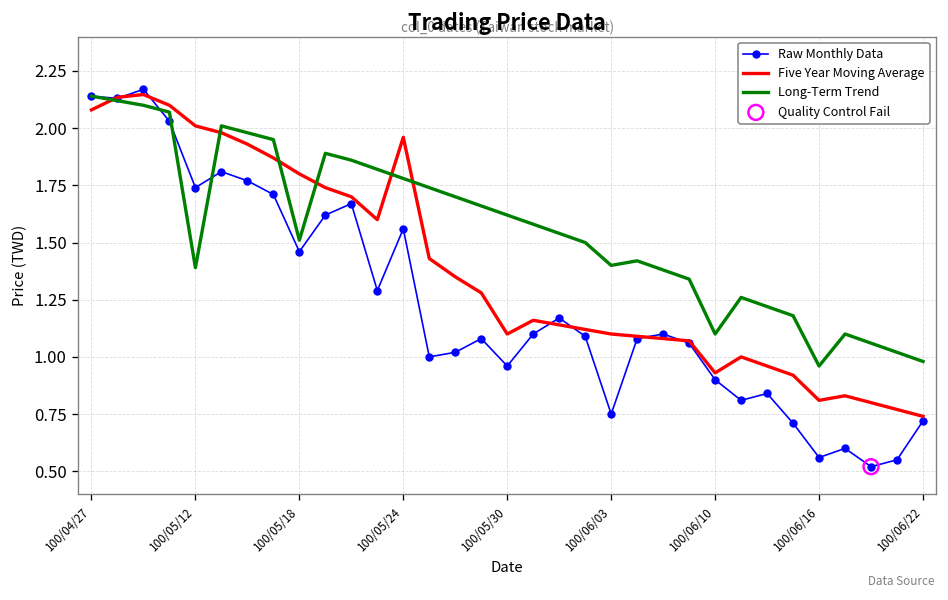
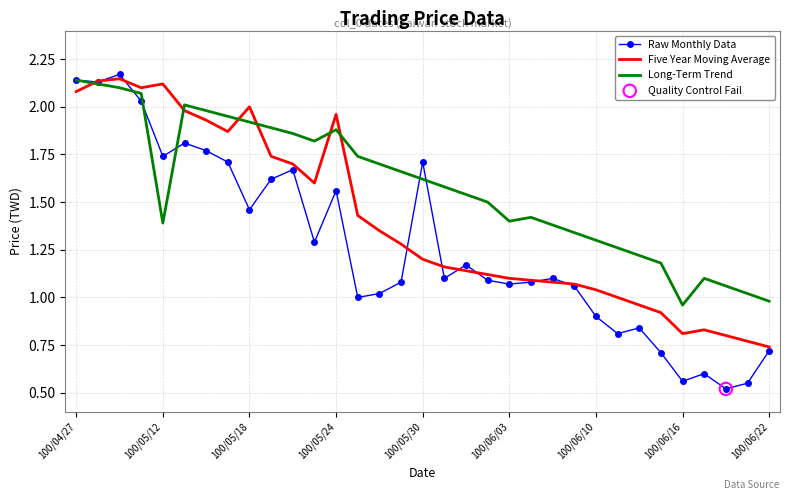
  {
    "Raw Monthly Data": {
      "100/05/12": 1.74,
      "100/05/18": 1.46,
      "100/05/24": 1.56,
-     "100/05/30": 0.96,
-     "100/06/03": 0.75,
+     "100/05/30": 1.71,
+     "100/06/03": 1.07,
      "100/06/10": 0.90,
      "100/06/16": 0.56,
      "100/06/22": 0.72
    },
    "Five Year Moving Average": {
      "100/04/27": 2.08,
-     "100/05/12": 2.01,
-     "100/05/18": 1.8,
+     "100/05/12": 2.12,
+     "100/05/18": 2.0,
      "100/05/24": 1.96,
-     "100/05/30": 1.1,
+     "100/05/30": 1.2,
      "100/06/03": 1.10,
-     "100/06/10": 0.93,
+     "100/06/10": 1.04,
      "100/06/16": 0.81,
      "100/06/22": 0.74
    },
    "Long-Term Trend": {
      "100/05/12": 1.39,
-     "100/05/18": 1.51,
-     "100/05/24": 1.78,
+     "100/05/18": 1.92,
+     "100/05/24": 1.88,
      "100/05/30": 1.62,
      "100/06/03": 1.40,
-     "100/06/10": 1.1,
+     "100/06/10": 1.3,
      "100/06/16": 0.96,
      "100/06/22": 0.98
    }
  }
